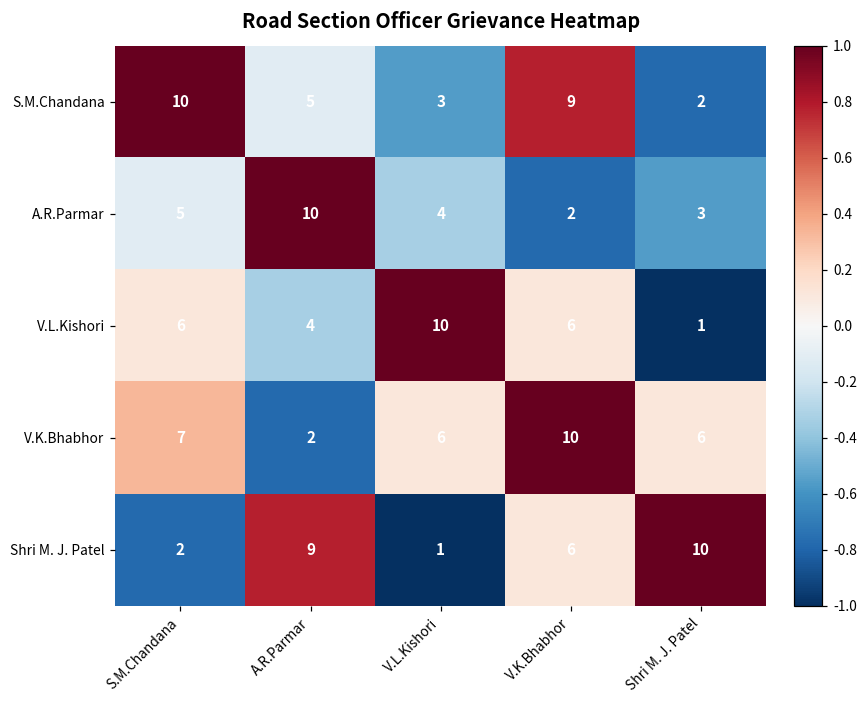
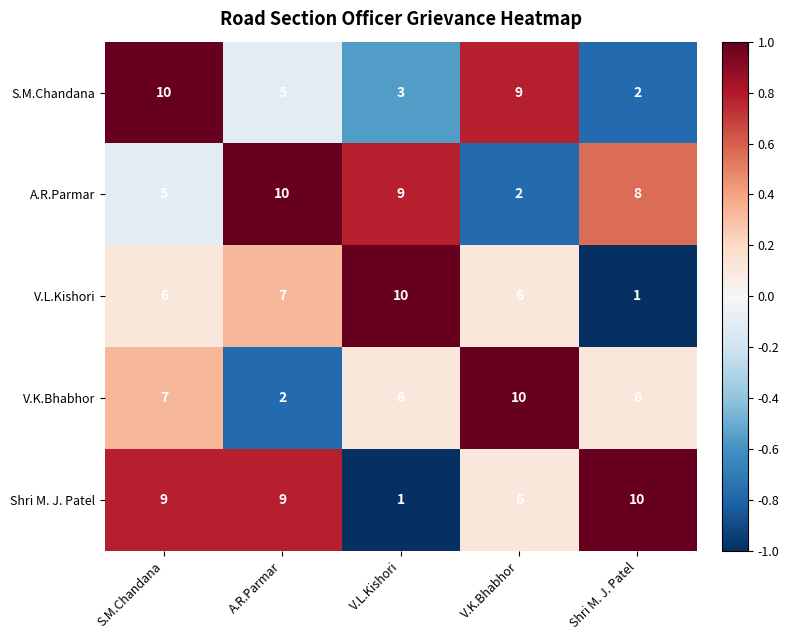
  {
    "S.M.Chandana": {
      "S.M.Chandana": 10,
      "V.L.Kishori": 3,
      "V.K.Bhabhor": 9,
      "Shri M. J. Patel": 2
    },
    "A.R.Parmar": {
      "A.R.Parmar": 10,
-     "V.L.Kishori": 4,
+     "V.L.Kishori": 9,
      "V.K.Bhabhor": 2,
-     "Shri M. J. Patel": 3
+     "Shri M. J. Patel": 8
    },
    "V.L.Kishori": {
-     "A.R.Parmar": 4,
+     "A.R.Parmar": 7,
      "V.L.Kishori": 10,
      "Shri M. J. Patel": 1
    },
    "V.K.Bhabhor": {
      "S.M.Chandana": 7,
      "A.R.Parmar": 2,
      "V.K.Bhabhor": 10
    },
    "Shri M. J. Patel": {
-     "S.M.Chandana": 2,
+     "S.M.Chandana": 9,
      "A.R.Parmar": 9,
      "V.L.Kishori": 1,
      "Shri M. J. Patel": 10
    }
  }
